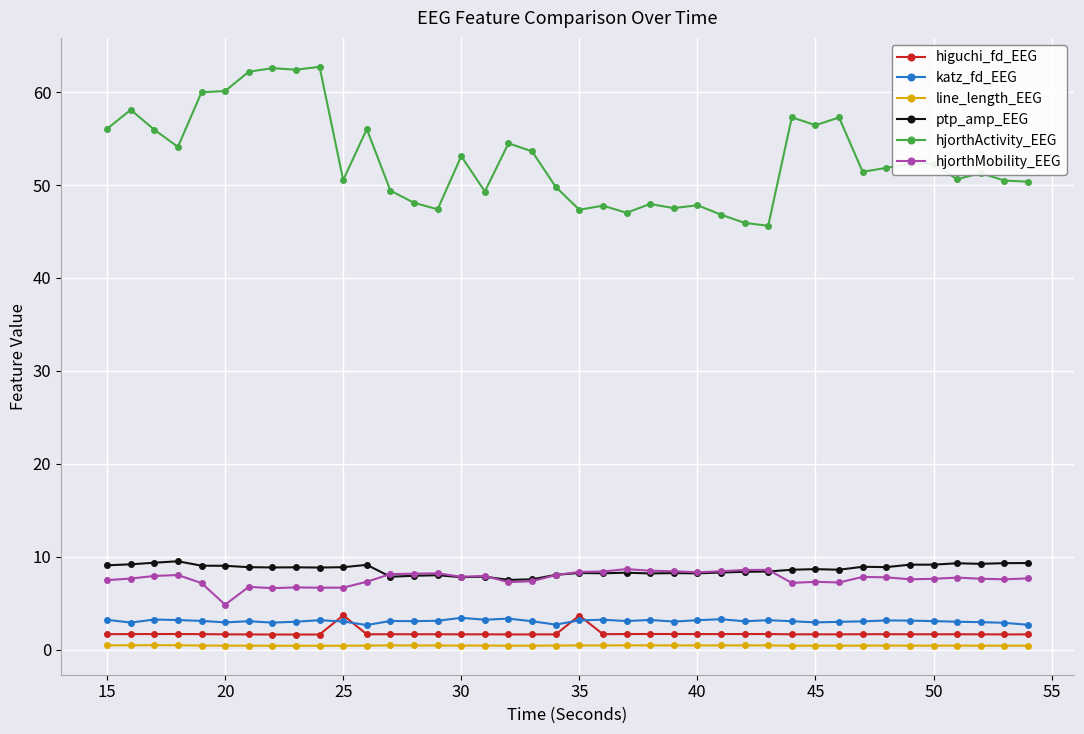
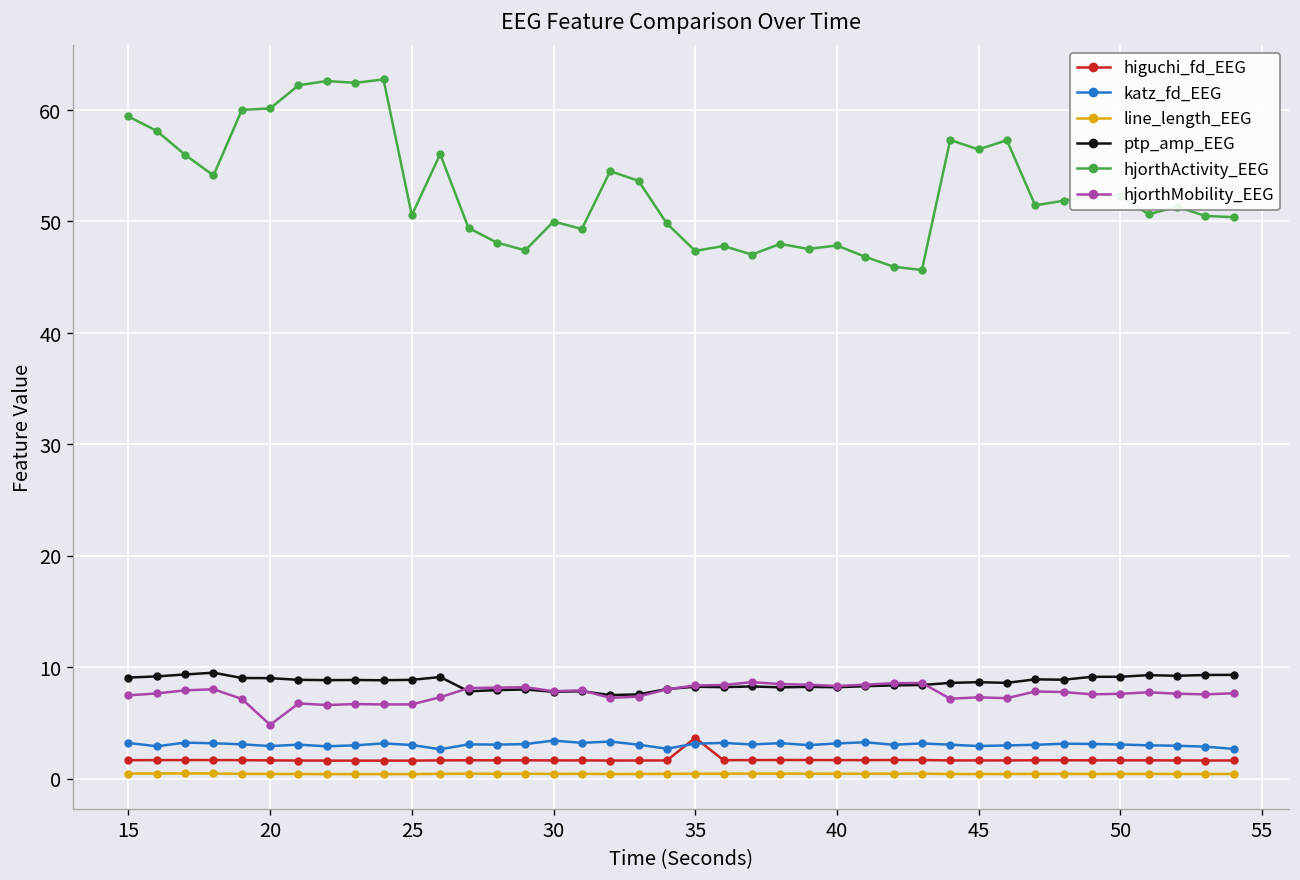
  {
    "higuchi_fd_EEG": {
      "15": 2,
      "20": 2,
-     "25": 4,
+     "25": 2,
      "30": 2,
      "35": 4,
      "40": 2,
      "45": 2,
      "50": 2
    },
    "katz_fd_EEG": {
      "15": 3,
      "20": 3,
      "25": 3,
      "30": 3,
      "35": 3,
      "40": 3,
      "45": 3,
      "50": 3
    },
    "line_length_EEG": {
      "15": 0,
      "20": 0,
      "25": 0,
      "30": 0,
      "35": 0,
      "40": 0,
      "45": 0,
      "50": 0
    },
    "ptp_amp_EEG": {
      "15": 9,
      "20": 9,
      "25": 9,
      "45": 9,
      "50": 9
    },
    "hjorthActivity_EEG": {
-     "15": 56,
+     "15": 59,
      "20": 60,
      "25": 51,
-     "30": 53,
+     "30": 50,
      "35": 47,
      "40": 48,
      "45": 56
    },
    "hjorthMobility_EEG": {
      "15": 7,
      "20": 5,
      "25": 7,
      "45": 7,
      "50": 8
    }
  }
